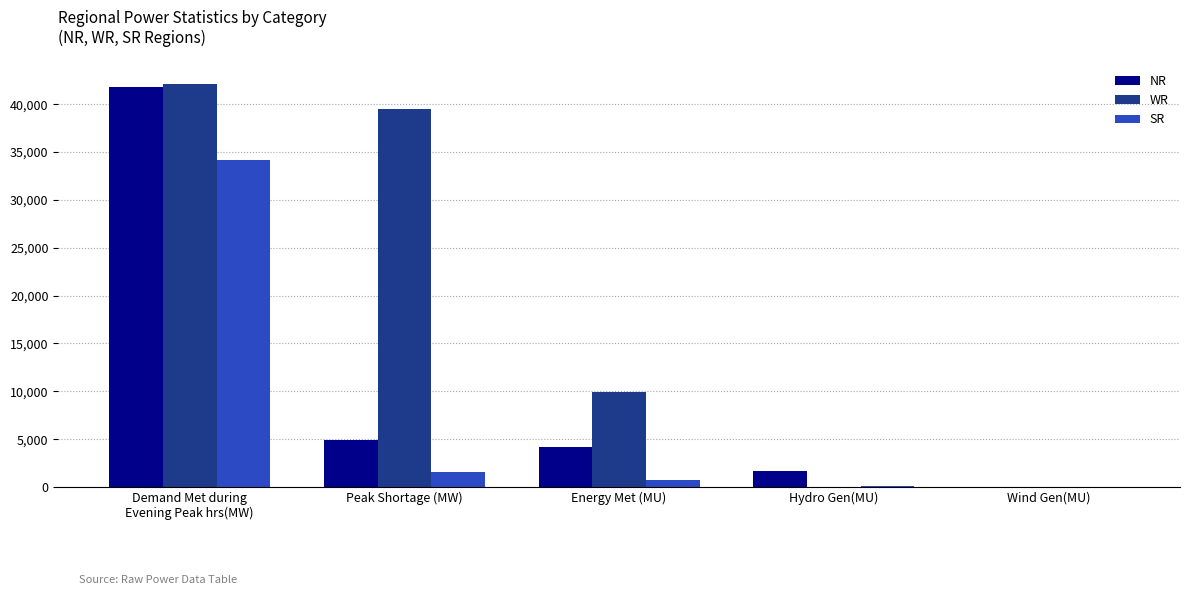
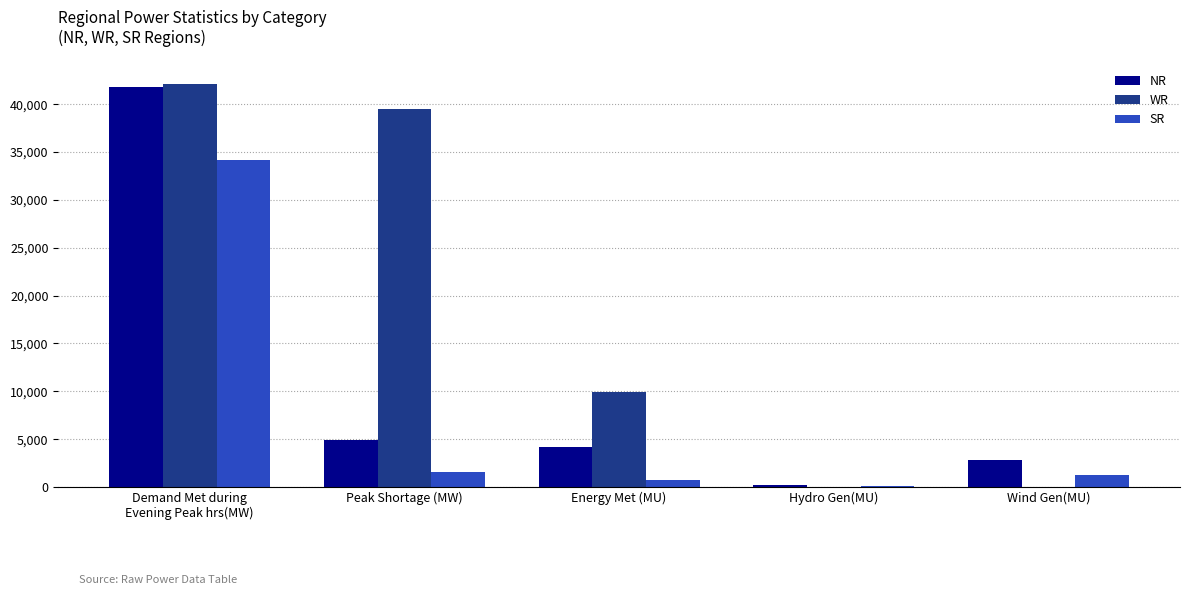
  {
    "NR": {
      "Demand Met during Evening Peak hrs(MW)": "42,000",
      "Peak Shortage (MW)": "5,000",
      "Energy Met (MU)": "4,000",
-     "Hydro Gen(MU)": "2,000",
-     "Wind Gen(MU)": "0"
+     "Hydro Gen(MU)": "0",
+     "Wind Gen(MU)": "3,000"
    },
    "WR": {
      "Demand Met during Evening Peak hrs(MW)": "42,000",
      "Peak Shortage (MW)": "39,000",
      "Energy Met (MU)": "10,000"
    },
    "SR": {
      "Demand Met during Evening Peak hrs(MW)": "34,000",
      "Peak Shortage (MW)": "2,000",
      "Energy Met (MU)": "1,000",
-     "Wind Gen(MU)": "0"
+     "Wind Gen(MU)": "1,000"
    }
  }
